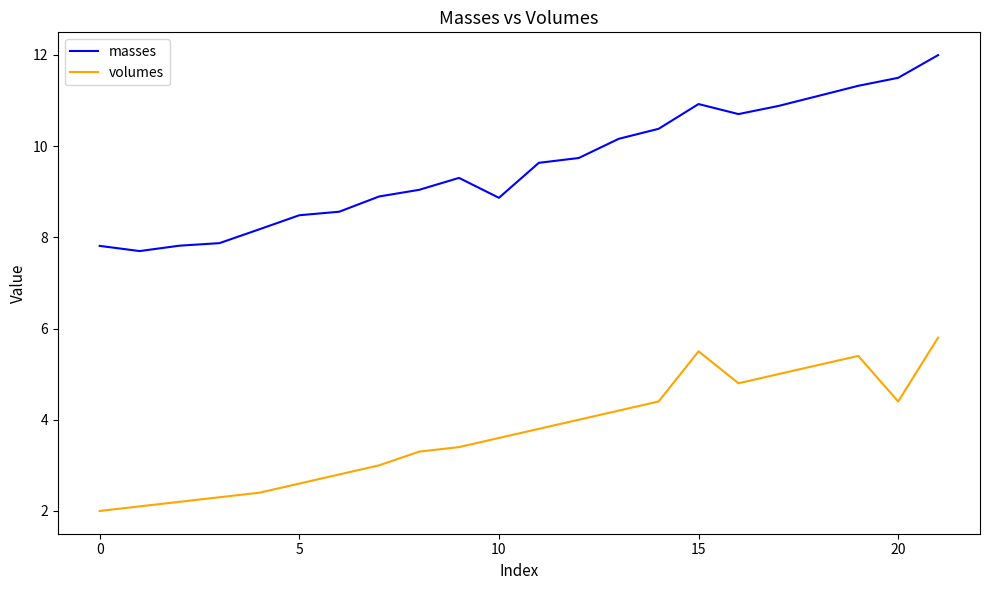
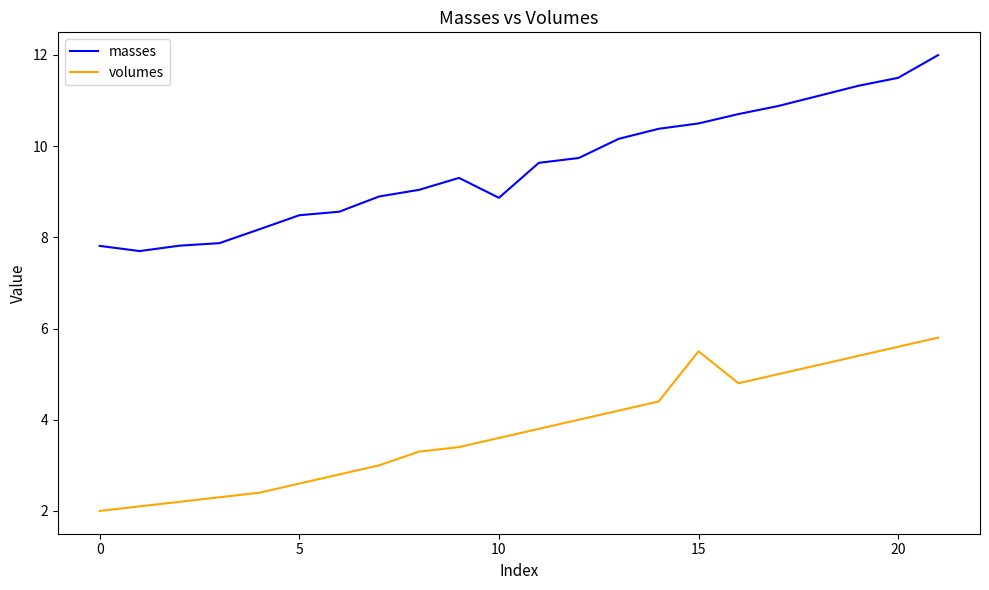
  {
    "masses": {
      "0": 7.8,
      "5": 8.5,
      "10": 8.9,
-     "15": 10.9,
+     "15": 10.5,
      "20": 11.5
    },
    "volumes": {
      "0": 2.0,
      "5": 2.6,
      "10": 3.6,
      "15": 5.5,
-     "20": 4.4
+     "20": 5.6
    }
  }
